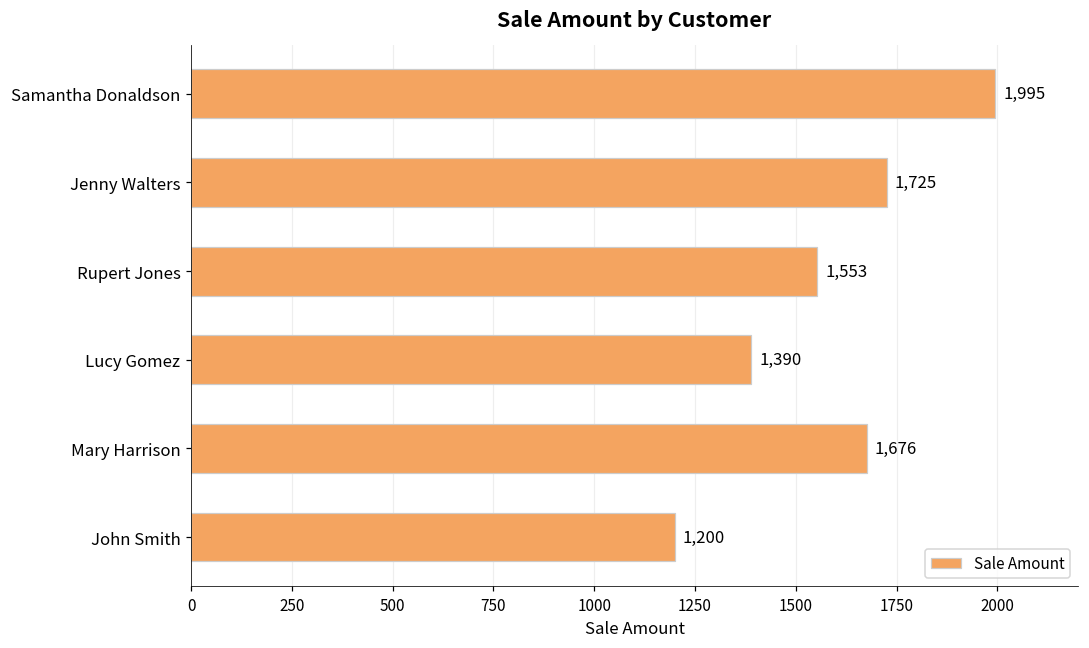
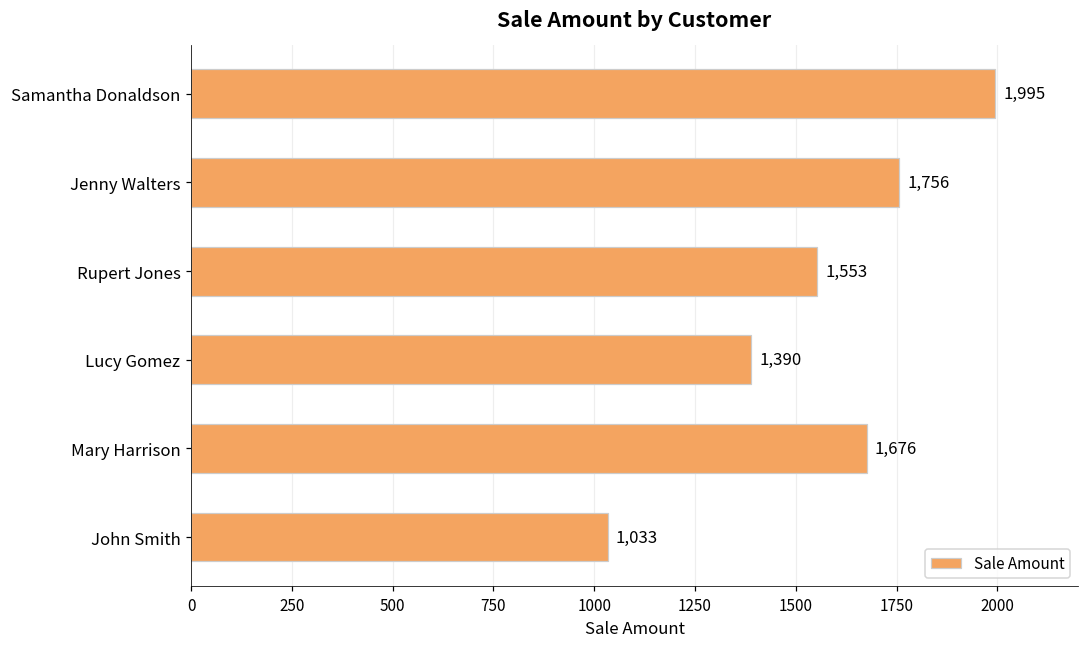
  {
    "Samantha Donaldson": "1,995",
-   "Jenny Walters": "1,725",
+   "Jenny Walters": "1,756",
    "Rupert Jones": "1,553",
    "Lucy Gomez": "1,390",
    "Mary Harrison": "1,676",
-   "John Smith": "1,200"
+   "John Smith": "1,033"
  }
